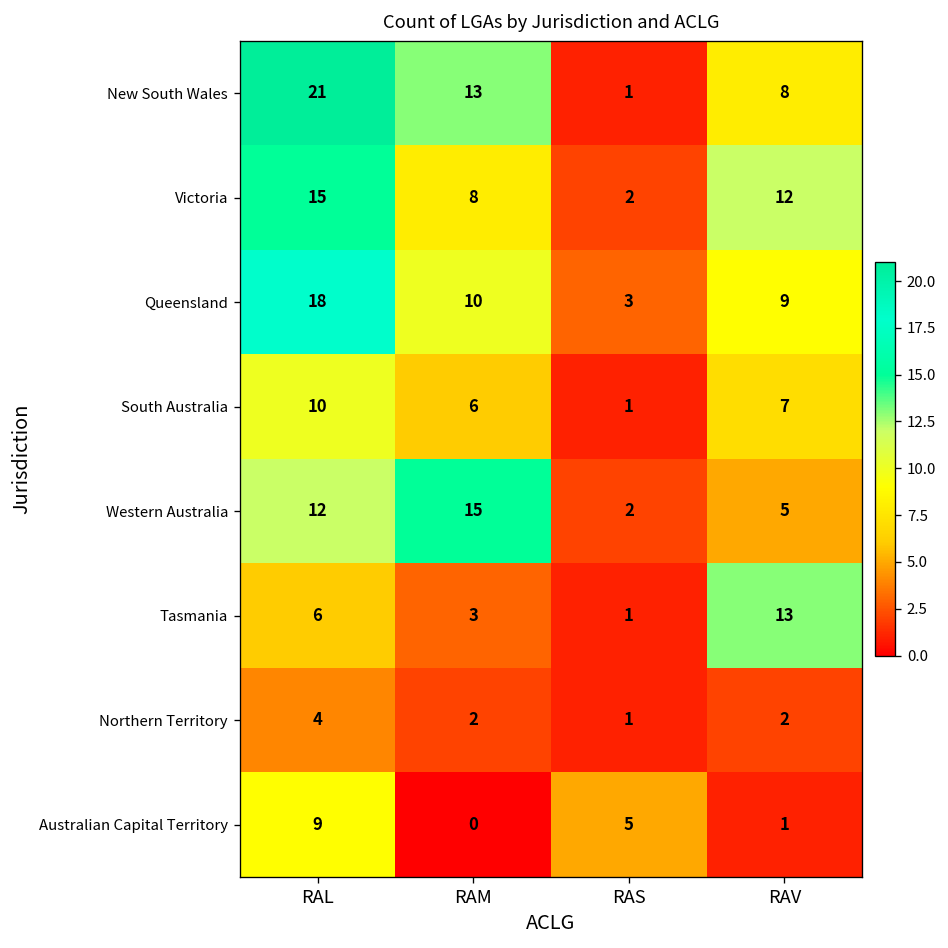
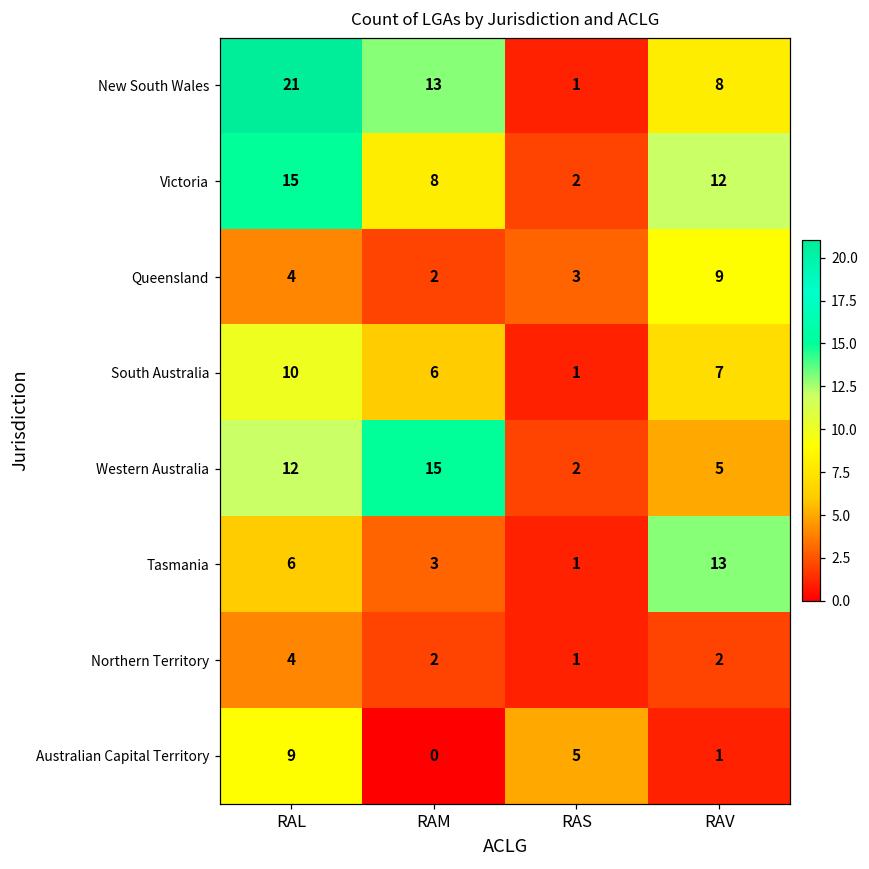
  {
    "New South Wales": {
      "RAL": 21,
      "RAM": 13,
      "RAS": 1,
      "RAV": 8
    },
    "Victoria": {
      "RAL": 15,
      "RAM": 8,
      "RAS": 2,
      "RAV": 12
    },
    "Queensland": {
-     "RAL": 18,
-     "RAM": 10,
+     "RAL": 4,
+     "RAM": 2,
      "RAS": 3,
      "RAV": 9
    },
    "South Australia": {
      "RAL": 10,
      "RAM": 6,
      "RAS": 1,
      "RAV": 7
    },
    "Western Australia": {
      "RAL": 12,
      "RAM": 15,
      "RAS": 2,
      "RAV": 5
    },
    "Tasmania": {
      "RAL": 6,
      "RAM": 3,
      "RAS": 1,
      "RAV": 13
    },
    "Northern Territory": {
      "RAL": 4,
      "RAM": 2,
      "RAS": 1,
      "RAV": 2
    },
    "Australian Capital Territory": {
      "RAL": 9,
      "RAM": 0,
      "RAS": 5,
      "RAV": 1
    }
  }
